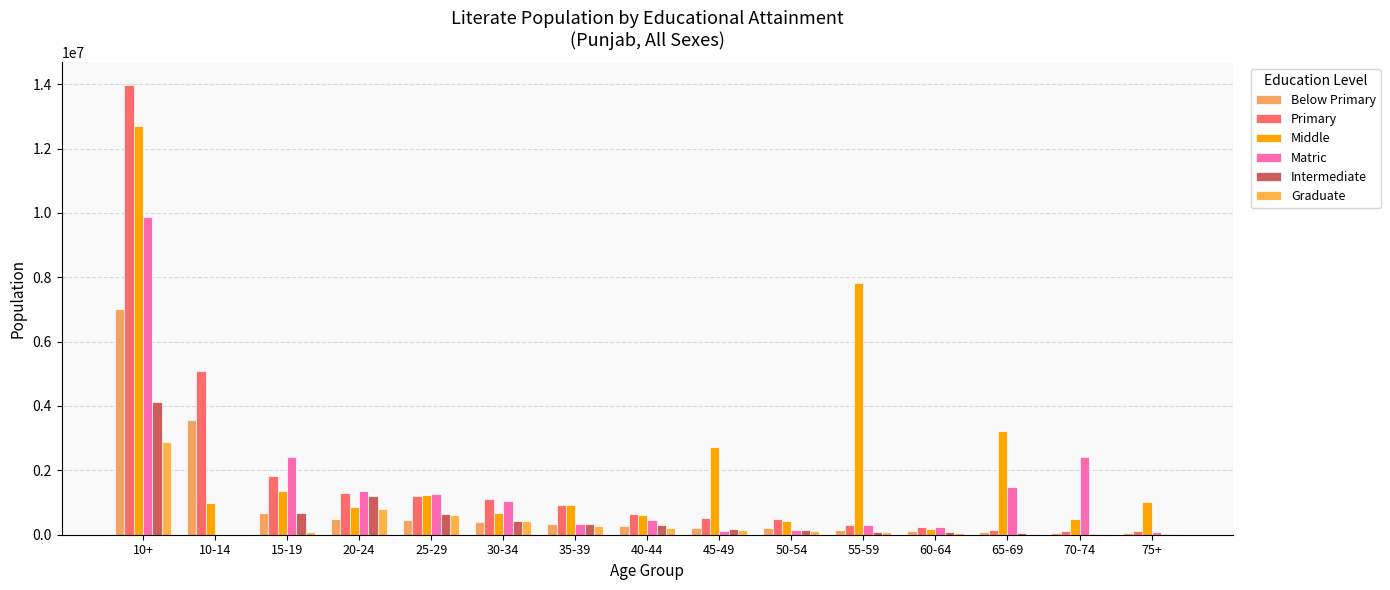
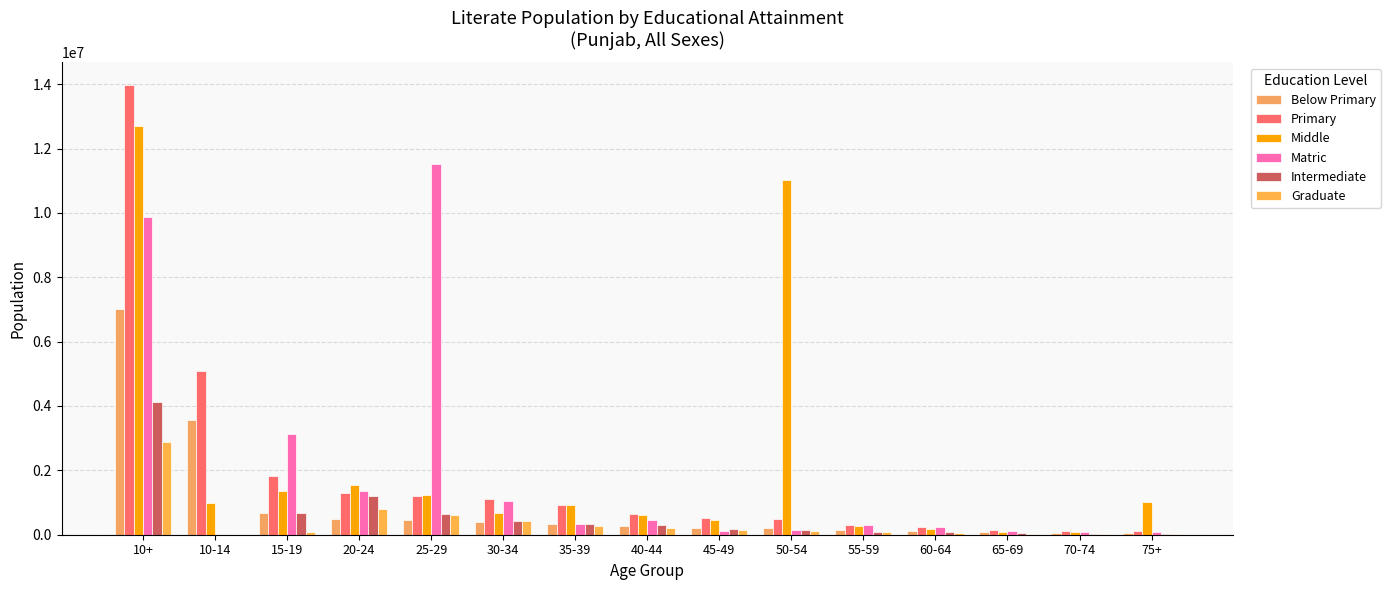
  {
    "Middle": {
      "10+": 12700000,
      "10-14": 1000000,
      "15-19": 1400000,
-     "20-24": 900000,
+     "20-24": 1500000,
      "25-29": 1200000,
      "30-34": 700000,
      "35-39": 900000,
      "40-44": 600000,
-     "45-49": 2700000,
-     "50-54": 400000,
-     "55-59": 7800000,
+     "45-49": 500000,
+     "50-54": 11000000,
+     "55-59": 300000,
      "60-64": 200000,
-     "65-69": 3200000,
-     "70-74": 500000,
+     "65-69": 100000,
+     "70-74": 100000,
      "75+": 1000000
    },
    "Matric": {
      "10+": 9900000,
      "10-14": 0,
-     "15-19": 2400000,
+     "15-19": 3100000,
      "20-24": 1400000,
-     "25-29": 1300000,
+     "25-29": 11500000,
      "30-34": 1100000,
      "35-39": 300000,
      "40-44": 400000,
      "45-49": 100000,
      "50-54": 100000,
      "55-59": 300000,
      "60-64": 200000,
-     "65-69": 1500000,
-     "70-74": 2400000,
+     "65-69": 100000,
+     "70-74": 100000,
      "75+": 100000
    }
  }
